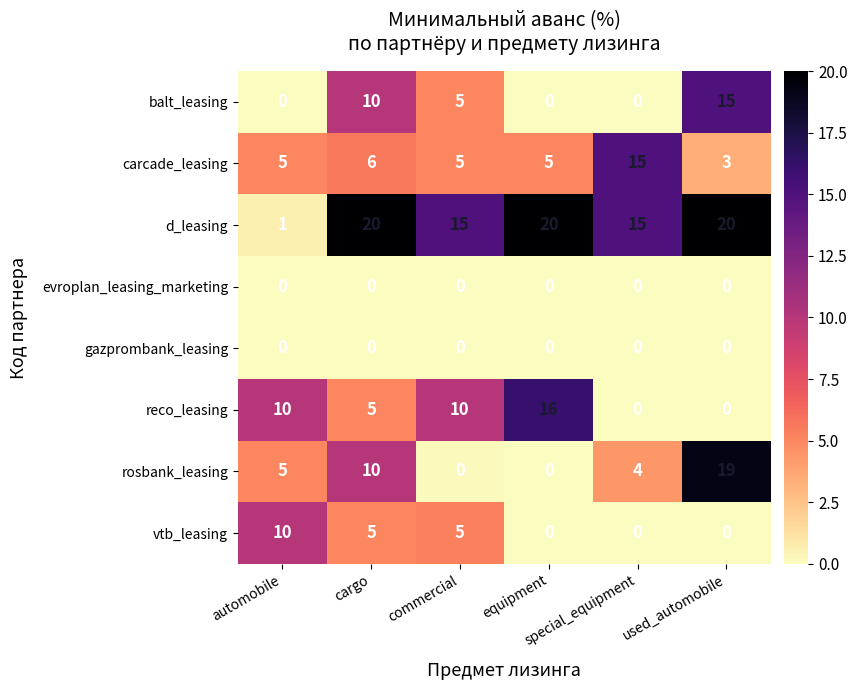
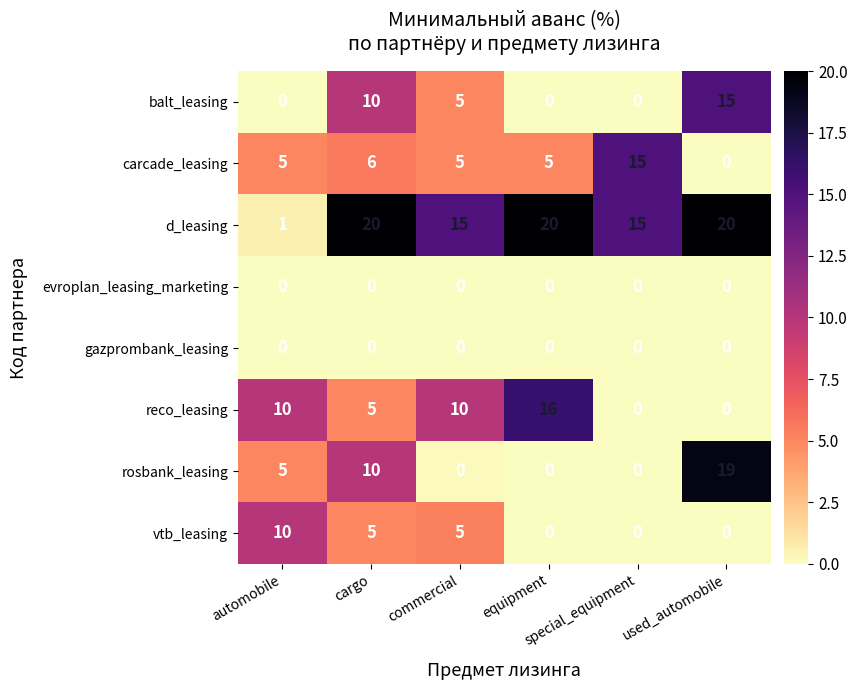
  {
    "balt_leasing": {
      "automobile": 0,
      "cargo": 10,
      "commercial": 5,
      "equipment": 0,
      "special_equipment": 0,
      "used_automobile": 15
    },
    "carcade_leasing": {
      "automobile": 5,
      "cargo": 6,
      "commercial": 5,
      "equipment": 5,
      "special_equipment": 15,
-     "used_automobile": 3
+     "used_automobile": 0
    },
    "d_leasing": {
      "automobile": 1,
      "commercial": 15,
      "special_equipment": 15
    },
    "evroplan_leasing_marketing": {
      "automobile": 0,
      "cargo": 0,
      "commercial": 0,
      "equipment": 0,
      "special_equipment": 0,
      "used_automobile": 0
    },
    "gazprombank_leasing": {
      "automobile": 0,
      "cargo": 0,
      "commercial": 0,
      "equipment": 0,
      "special_equipment": 0,
      "used_automobile": 0
    },
    "reco_leasing": {
      "automobile": 10,
      "cargo": 5,
      "commercial": 10,
      "equipment": 16,
      "special_equipment": 0,
      "used_automobile": 0
    },
    "rosbank_leasing": {
      "automobile": 5,
      "cargo": 10,
      "commercial": 0,
      "equipment": 0,
-     "special_equipment": 4
+     "special_equipment": 0
    },
    "vtb_leasing": {
      "automobile": 10,
      "cargo": 5,
      "commercial": 5,
      "equipment": 0,
      "special_equipment": 0,
      "used_automobile": 0
    }
  }
